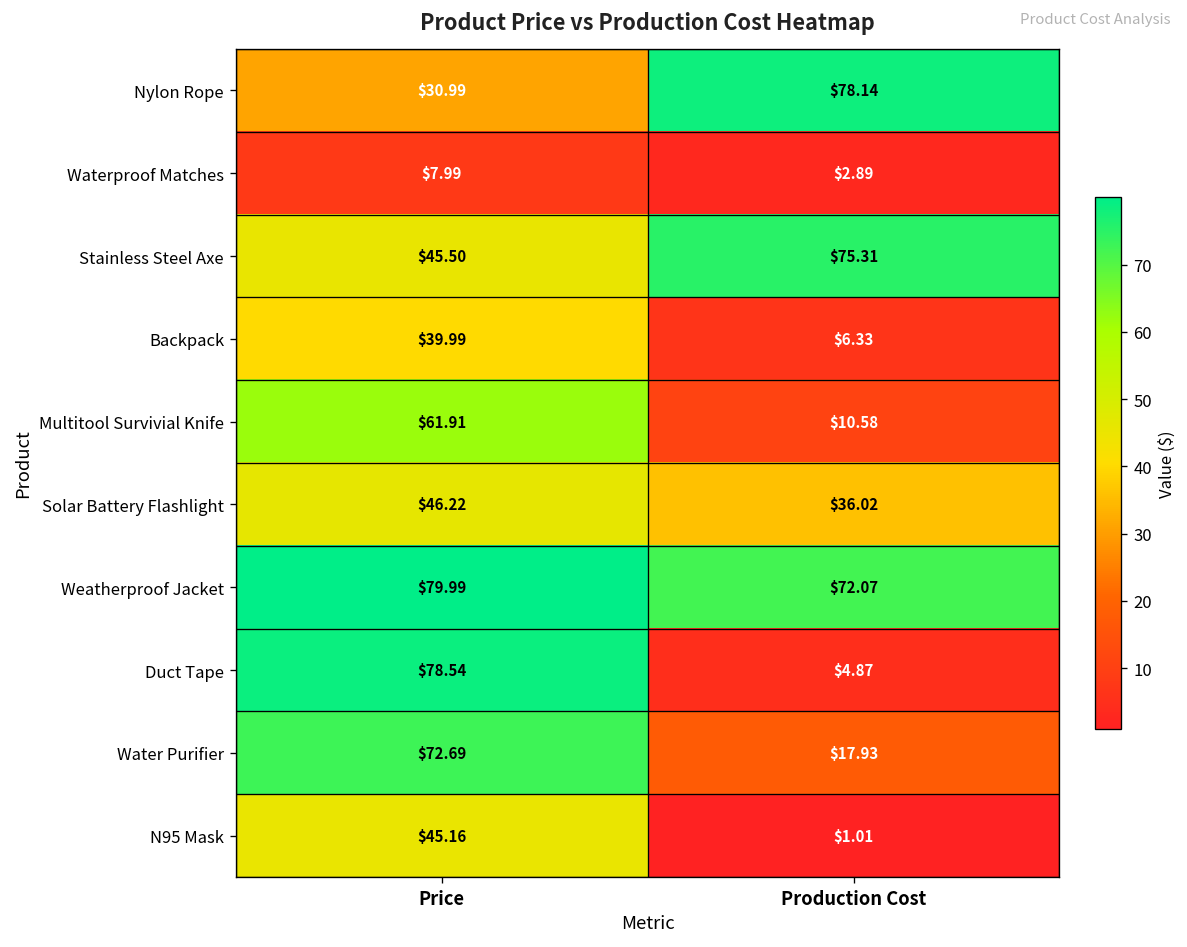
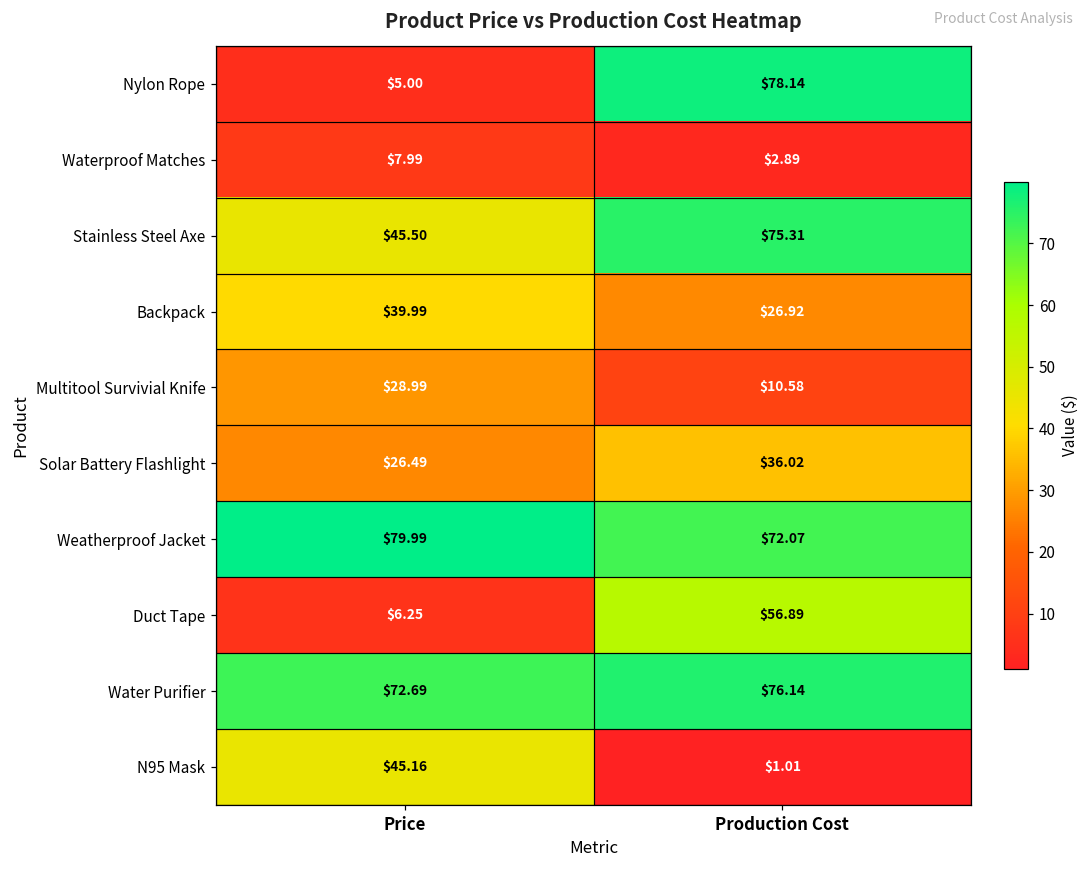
  {
    "Nylon Rope": {
-     "Price": "$30.99",
+     "Price": "$5.00",
      "Production Cost": "$78.14"
    },
    "Waterproof Matches": {
      "Price": "$7.99",
      "Production Cost": "$2.89"
    },
    "Stainless Steel Axe": {
      "Price": "$45.50",
      "Production Cost": "$75.31"
    },
    "Backpack": {
      "Price": "$39.99",
-     "Production Cost": "$6.33"
+     "Production Cost": "$26.92"
    },
    "Multitool Survivial Knife": {
-     "Price": "$61.91",
+     "Price": "$28.99",
      "Production Cost": "$10.58"
    },
    "Solar Battery Flashlight": {
-     "Price": "$46.22",
+     "Price": "$26.49",
      "Production Cost": "$36.02"
    },
    "Weatherproof Jacket": {
      "Price": "$79.99",
      "Production Cost": "$72.07"
    },
    "Duct Tape": {
-     "Price": "$78.54",
-     "Production Cost": "$4.87"
+     "Price": "$6.25",
+     "Production Cost": "$56.89"
    },
    "Water Purifier": {
      "Price": "$72.69",
-     "Production Cost": "$17.93"
+     "Production Cost": "$76.14"
    },
    "N95 Mask": {
      "Price": "$45.16",
      "Production Cost": "$1.01"
    }
  }
